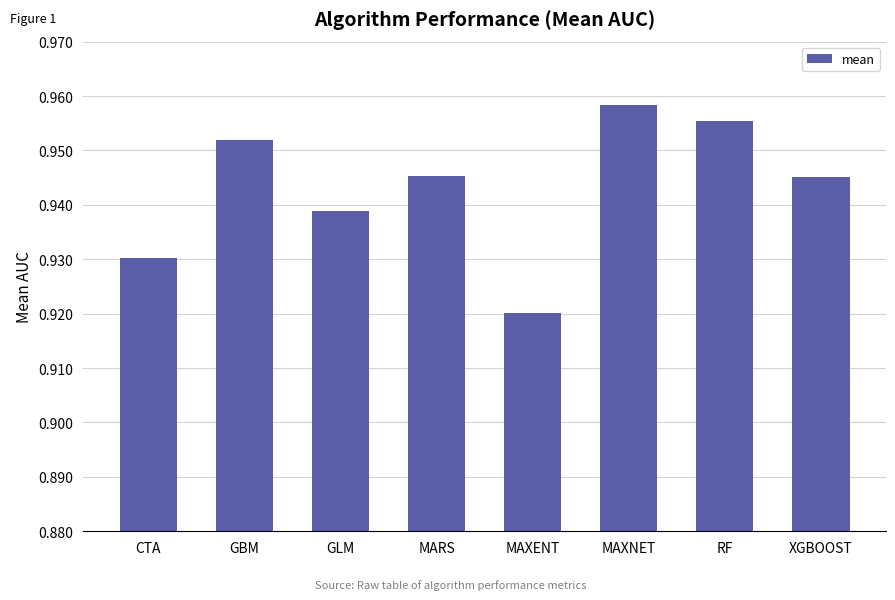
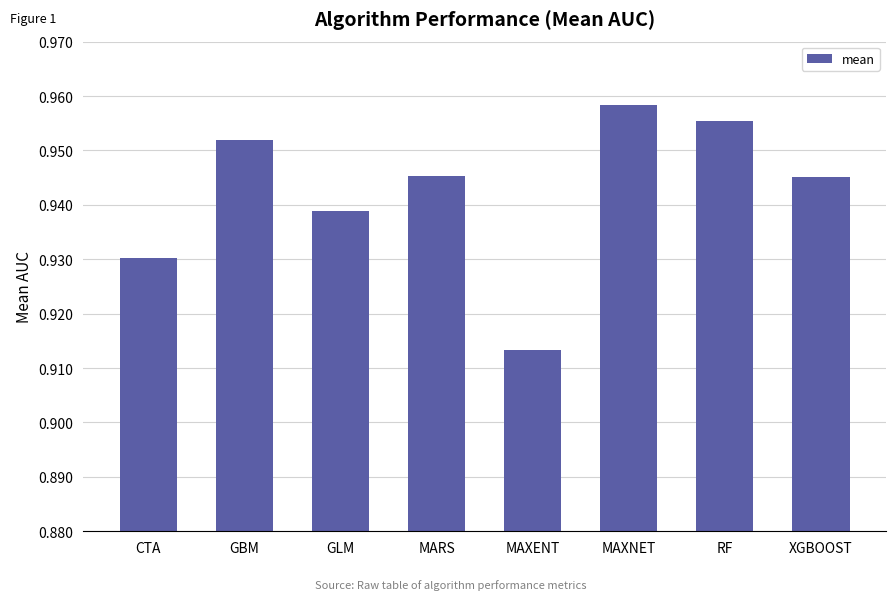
  {
    "CTA": 0.930,
    "GBM": 0.952,
    "GLM": 0.939,
    "MARS": 0.945,
-   "MAXENT": 0.920,
+   "MAXENT": 0.913,
    "MAXNET": 0.958,
    "RF": 0.956,
    "XGBOOST": 0.945
  }
